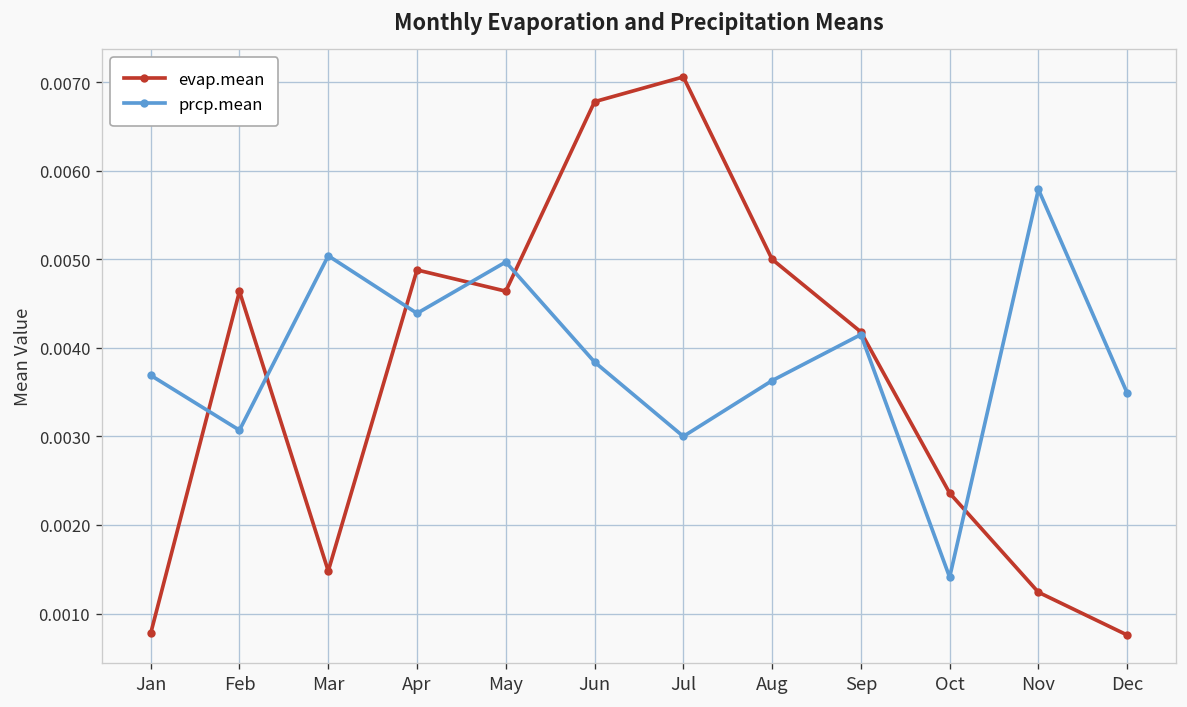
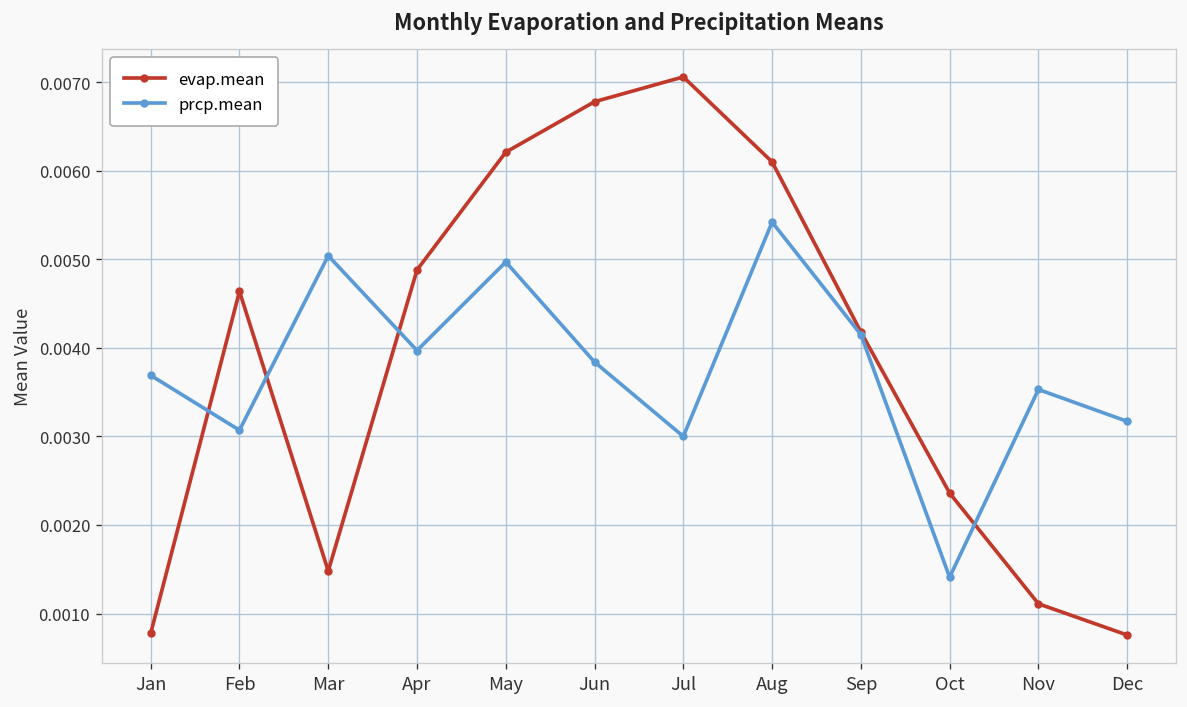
  {
    "evap.mean": {
      "Jan": 0.0008,
      "Feb": 0.0046,
      "Mar": 0.0015,
      "Apr": 0.0049,
-     "May": 0.0046,
+     "May": 0.0062,
      "Jun": 0.0068,
      "Jul": 0.0071,
-     "Aug": 0.0050,
+     "Aug": 0.0061,
      "Oct": 0.0024,
-     "Nov": 0.0012,
+     "Nov": 0.0011,
      "Dec": 0.0008
    },
    "prcp.mean": {
      "Jan": 0.0037,
      "Feb": 0.0031,
      "Mar": 0.0050,
-     "Apr": 0.0044,
+     "Apr": 0.0040,
      "May": 0.0050,
      "Jun": 0.0038,
      "Jul": 0.0030,
-     "Aug": 0.0036,
+     "Aug": 0.0054,
      "Oct": 0.0014,
-     "Nov": 0.0058,
-     "Dec": 0.0035
+     "Nov": 0.0035,
+     "Dec": 0.0032
    }
  }
